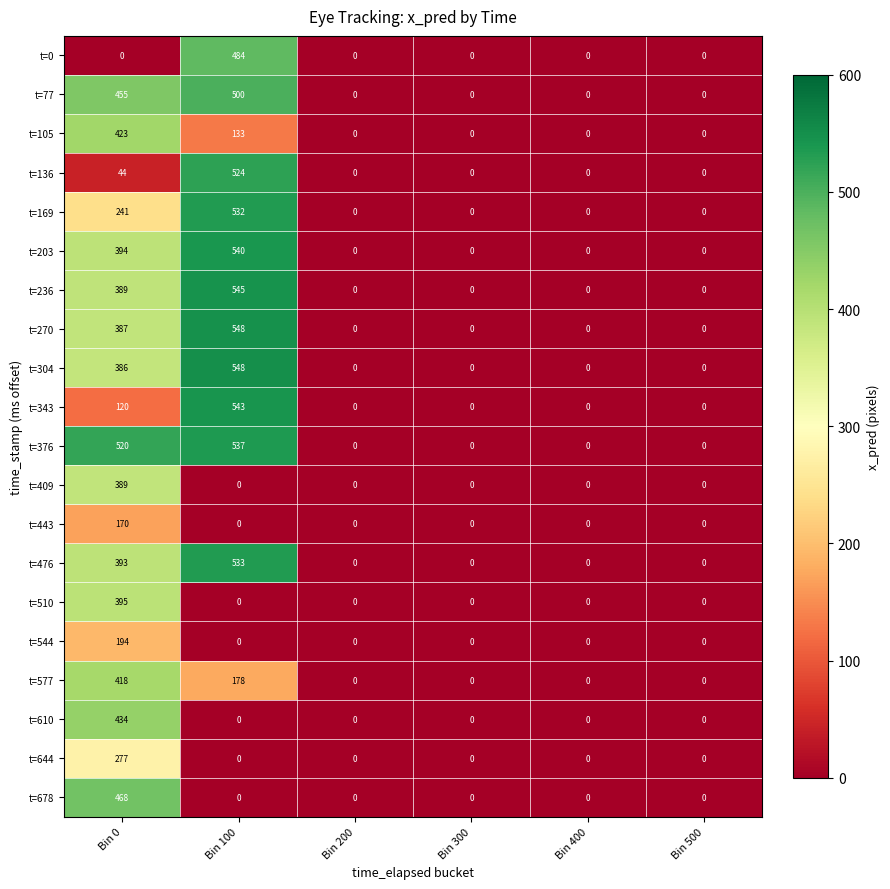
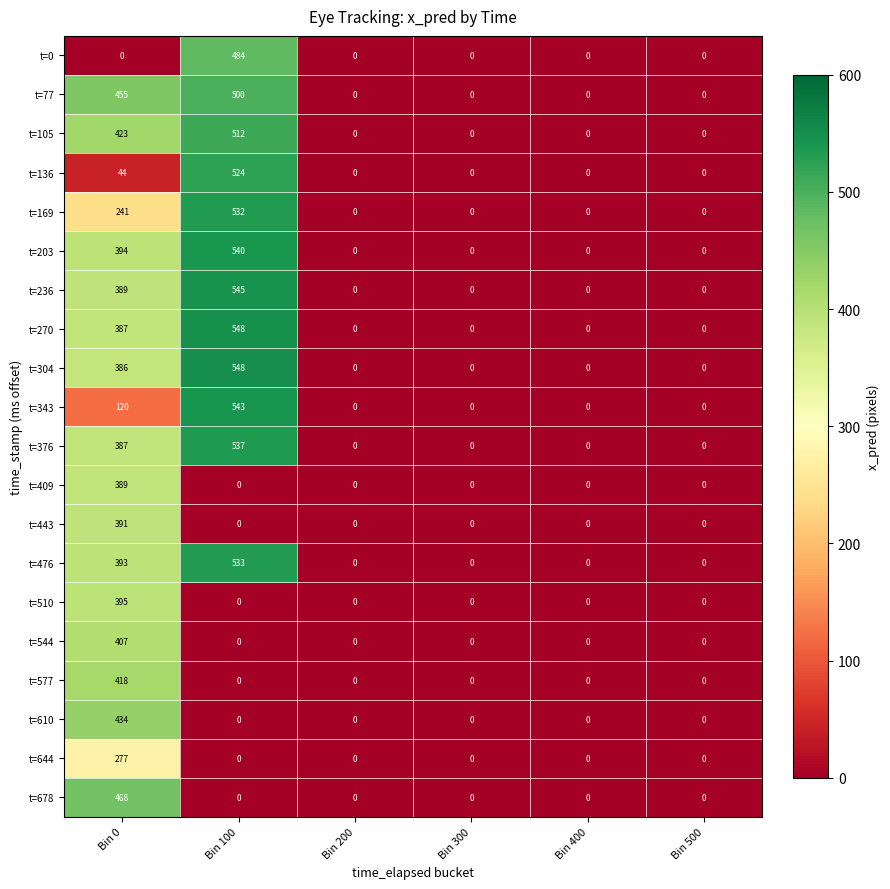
  {
    "t=0": {
      "Bin 0": 0,
      "Bin 100": 484,
      "Bin 200": 0,
      "Bin 300": 0,
      "Bin 400": 0,
      "Bin 500": 0
    },
    "t=77": {
      "Bin 0": 455,
      "Bin 100": 500,
      "Bin 200": 0,
      "Bin 300": 0,
      "Bin 400": 0,
      "Bin 500": 0
    },
    "t=105": {
      "Bin 0": 423,
-     "Bin 100": 133,
+     "Bin 100": 512,
      "Bin 200": 0,
      "Bin 300": 0,
      "Bin 400": 0,
      "Bin 500": 0
    },
    "t=136": {
      "Bin 0": 44,
      "Bin 100": 524,
      "Bin 200": 0,
      "Bin 300": 0,
      "Bin 400": 0,
      "Bin 500": 0
    },
    "t=169": {
      "Bin 0": 241,
      "Bin 100": 532,
      "Bin 200": 0,
      "Bin 300": 0,
      "Bin 400": 0,
      "Bin 500": 0
    },
    "t=203": {
      "Bin 0": 394,
      "Bin 100": 540,
      "Bin 200": 0,
      "Bin 300": 0,
      "Bin 400": 0,
      "Bin 500": 0
    },
    "t=236": {
      "Bin 0": 389,
      "Bin 100": 545,
      "Bin 200": 0,
      "Bin 300": 0,
      "Bin 400": 0,
      "Bin 500": 0
    },
    "t=270": {
      "Bin 0": 387,
      "Bin 100": 548,
      "Bin 200": 0,
      "Bin 300": 0,
      "Bin 400": 0,
      "Bin 500": 0
    },
    "t=304": {
      "Bin 0": 386,
      "Bin 100": 548,
      "Bin 200": 0,
      "Bin 300": 0,
      "Bin 400": 0,
      "Bin 500": 0
    },
    "t=343": {
      "Bin 0": 120,
      "Bin 100": 543,
      "Bin 200": 0,
      "Bin 300": 0,
      "Bin 400": 0,
      "Bin 500": 0
    },
    "t=376": {
-     "Bin 0": 520,
+     "Bin 0": 387,
      "Bin 100": 537,
      "Bin 200": 0,
      "Bin 300": 0,
      "Bin 400": 0,
      "Bin 500": 0
    },
    "t=409": {
      "Bin 0": 389,
      "Bin 100": 0,
      "Bin 200": 0,
      "Bin 300": 0,
      "Bin 400": 0,
      "Bin 500": 0
    },
    "t=443": {
-     "Bin 0": 170,
+     "Bin 0": 391,
      "Bin 100": 0,
      "Bin 200": 0,
      "Bin 300": 0,
      "Bin 400": 0,
      "Bin 500": 0
    },
    "t=476": {
      "Bin 0": 393,
      "Bin 100": 533,
      "Bin 200": 0,
      "Bin 300": 0,
      "Bin 400": 0,
      "Bin 500": 0
    },
    "t=510": {
      "Bin 0": 395,
      "Bin 100": 0,
      "Bin 200": 0,
      "Bin 300": 0,
      "Bin 400": 0,
      "Bin 500": 0
    },
    "t=544": {
-     "Bin 0": 194,
+     "Bin 0": 407,
      "Bin 100": 0,
      "Bin 200": 0,
      "Bin 300": 0,
      "Bin 400": 0,
      "Bin 500": 0
    },
    "t=577": {
      "Bin 0": 418,
-     "Bin 100": 178,
+     "Bin 100": 0,
      "Bin 200": 0,
      "Bin 300": 0,
      "Bin 400": 0,
      "Bin 500": 0
    },
    "t=610": {
      "Bin 0": 434,
      "Bin 100": 0,
      "Bin 200": 0,
      "Bin 300": 0,
      "Bin 400": 0,
      "Bin 500": 0
    },
    "t=644": {
      "Bin 0": 277,
      "Bin 100": 0,
      "Bin 200": 0,
      "Bin 300": 0,
      "Bin 400": 0,
      "Bin 500": 0
    },
    "t=678": {
      "Bin 0": 468,
      "Bin 100": 0,
      "Bin 200": 0,
      "Bin 300": 0,
      "Bin 400": 0,
      "Bin 500": 0
    }
  }
